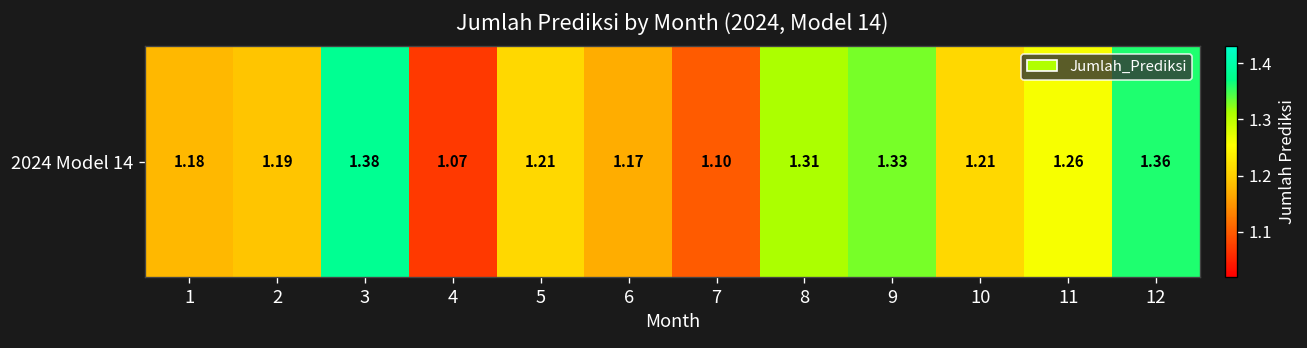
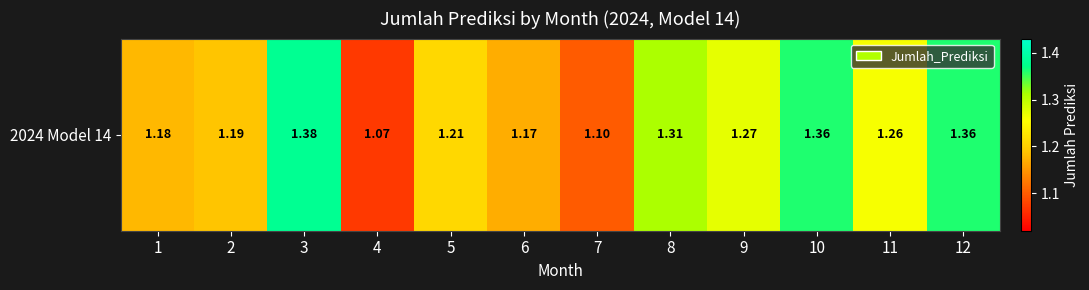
  {
    "2024 Model 14": {
      "1": 1.18,
      "2": 1.19,
      "3": 1.38,
      "4": 1.07,
      "5": 1.21,
      "6": 1.17,
      "7": 1.10,
      "8": 1.31,
-     "9": 1.33,
-     "10": 1.21,
+     "9": 1.27,
+     "10": 1.36,
      "11": 1.26,
      "12": 1.36
    }
  }
